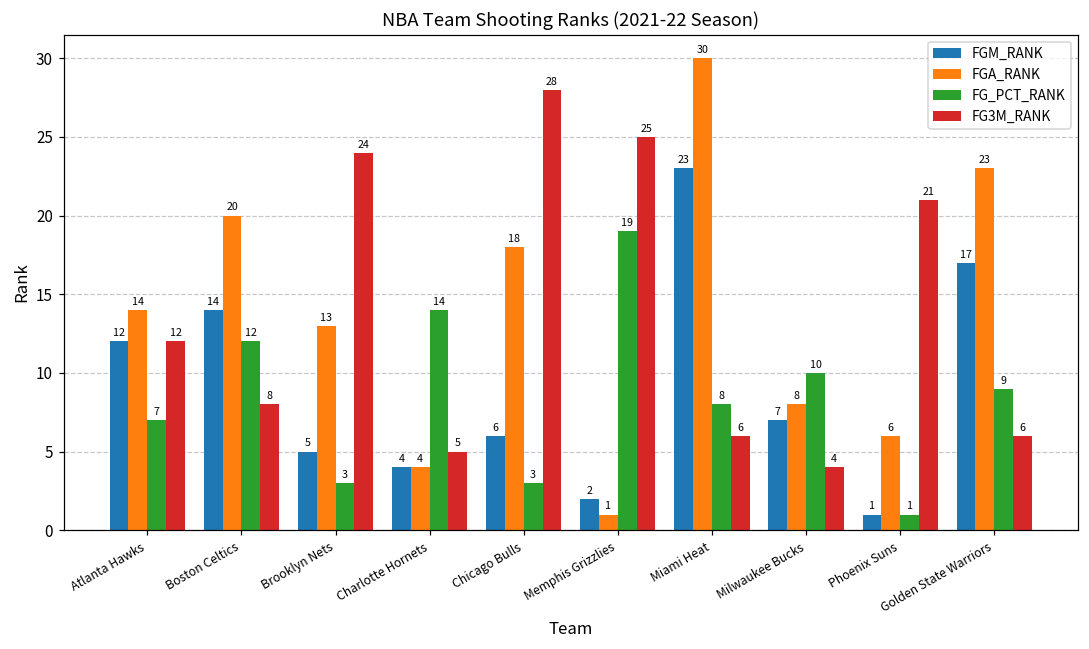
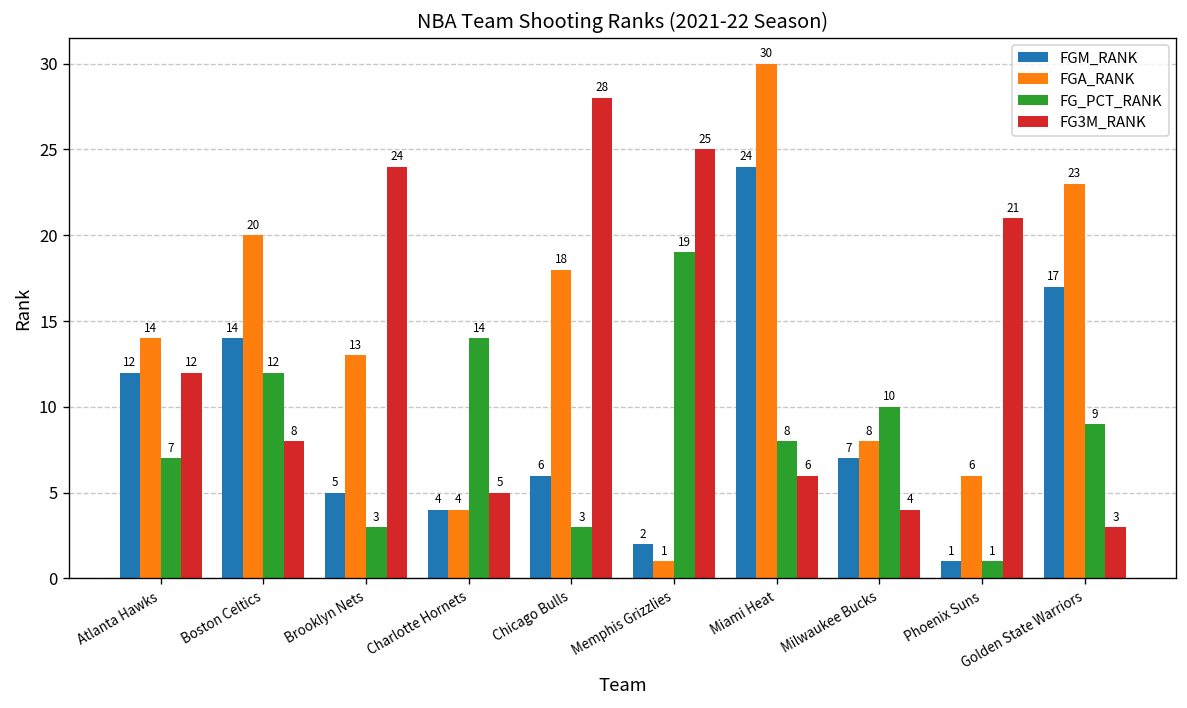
  {
    "FGM_RANK": {
      "Atlanta Hawks": 12,
      "Boston Celtics": 14,
      "Brooklyn Nets": 5,
      "Charlotte Hornets": 4,
      "Chicago Bulls": 6,
      "Memphis Grizzlies": 2,
-     "Miami Heat": 23,
+     "Miami Heat": 24,
      "Milwaukee Bucks": 7,
      "Phoenix Suns": 1,
      "Golden State Warriors": 17
    },
    "FGA_RANK": {
      "Atlanta Hawks": 14,
      "Boston Celtics": 20,
      "Brooklyn Nets": 13,
      "Charlotte Hornets": 4,
      "Chicago Bulls": 18,
      "Memphis Grizzlies": 1,
      "Miami Heat": 30,
      "Milwaukee Bucks": 8,
      "Phoenix Suns": 6,
      "Golden State Warriors": 23
    },
    "FG_PCT_RANK": {
      "Atlanta Hawks": 7,
      "Boston Celtics": 12,
      "Brooklyn Nets": 3,
      "Charlotte Hornets": 14,
      "Chicago Bulls": 3,
      "Memphis Grizzlies": 19,
      "Miami Heat": 8,
      "Milwaukee Bucks": 10,
      "Phoenix Suns": 1,
      "Golden State Warriors": 9
    },
    "FG3M_RANK": {
      "Atlanta Hawks": 12,
      "Boston Celtics": 8,
      "Brooklyn Nets": 24,
      "Charlotte Hornets": 5,
      "Chicago Bulls": 28,
      "Memphis Grizzlies": 25,
      "Miami Heat": 6,
      "Milwaukee Bucks": 4,
      "Phoenix Suns": 21,
-     "Golden State Warriors": 6
+     "Golden State Warriors": 3
    }
  }
